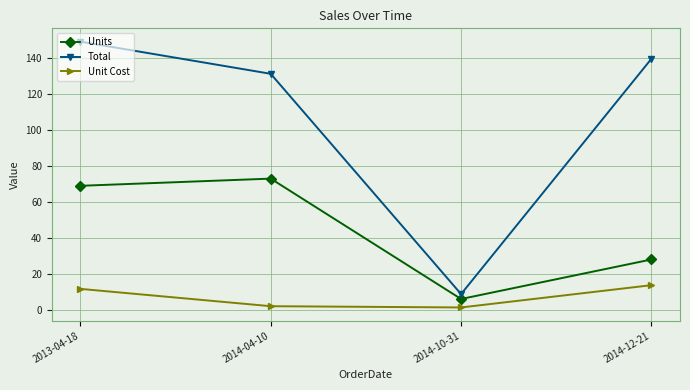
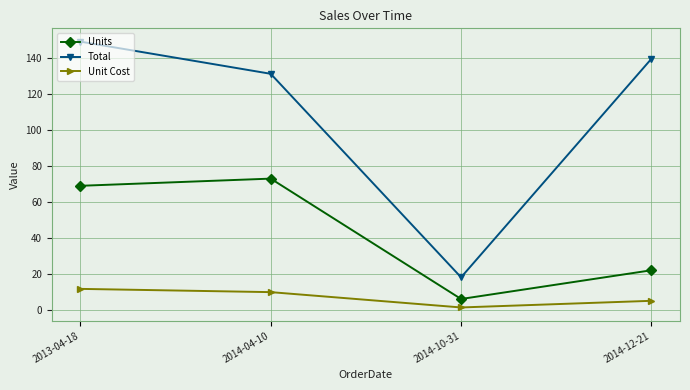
  {
    "Units": {
      "2013-04-18": 69,
      "2014-04-10": 73,
      "2014-10-31": 6,
-     "2014-12-21": 28
+     "2014-12-21": 22
    },
    "Total": {
      "2014-04-10": 131,
-     "2014-10-31": 9,
+     "2014-10-31": 18,
      "2014-12-21": 140
    },
    "Unit Cost": {
      "2013-04-18": 12,
-     "2014-04-10": 2,
+     "2014-04-10": 10,
      "2014-10-31": 1,
-     "2014-12-21": 14
+     "2014-12-21": 5
    }
  }
